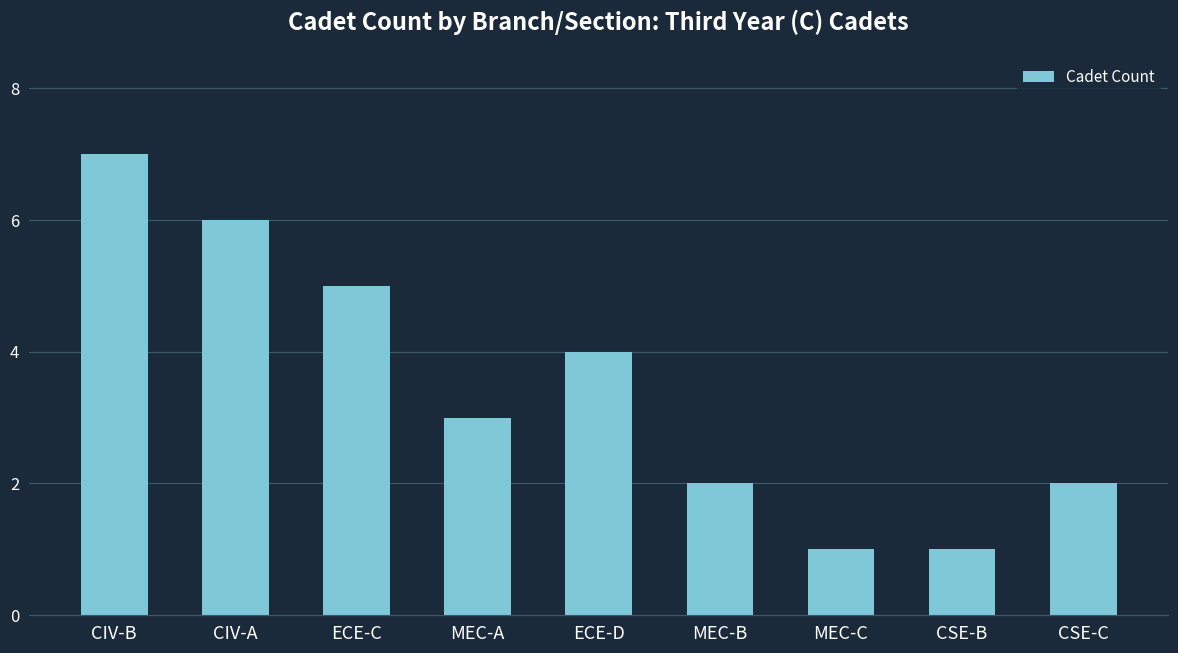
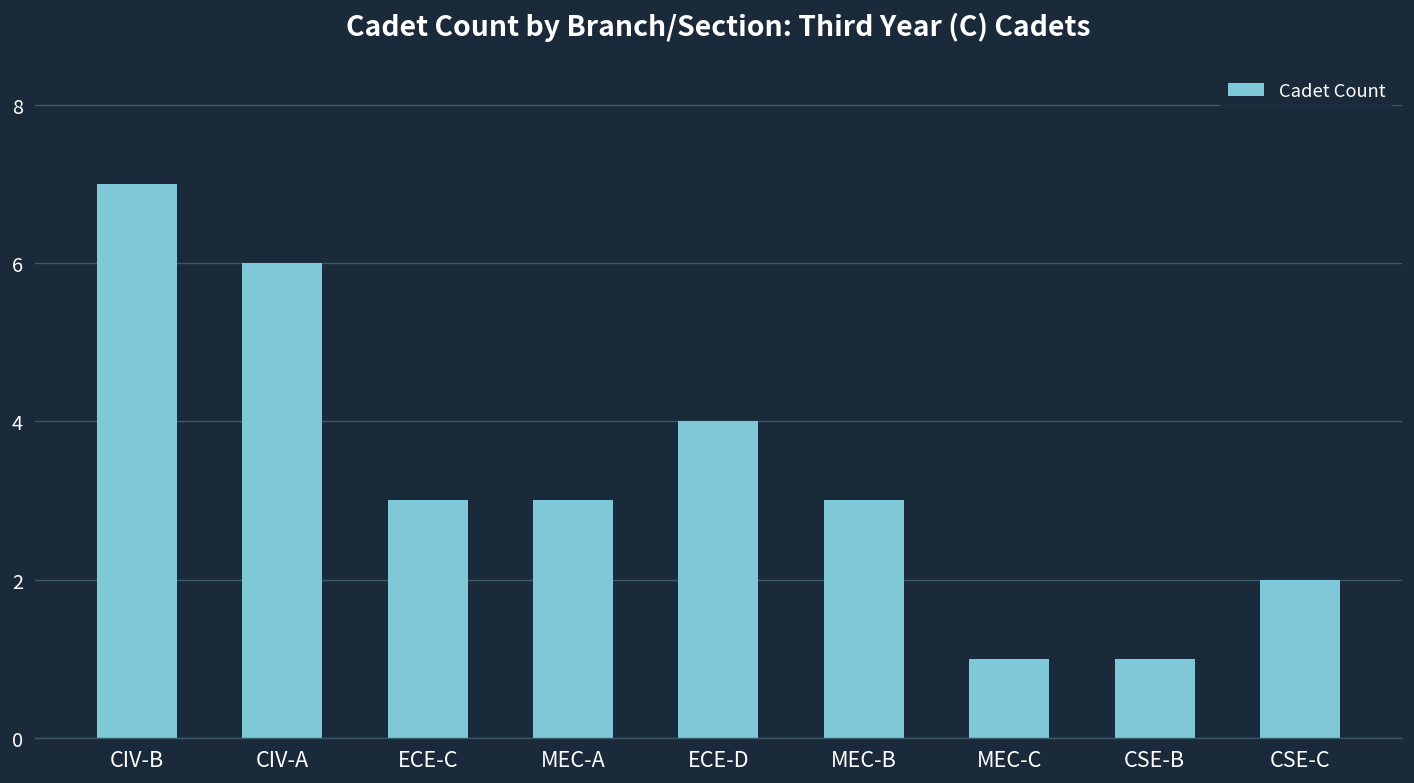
  {
    "CIV-B": 7,
    "CIV-A": 6,
-   "ECE-C": 5,
+   "ECE-C": 3,
    "MEC-A": 3,
    "ECE-D": 4,
-   "MEC-B": 2,
+   "MEC-B": 3,
    "MEC-C": 1,
    "CSE-B": 1,
    "CSE-C": 2
  }
